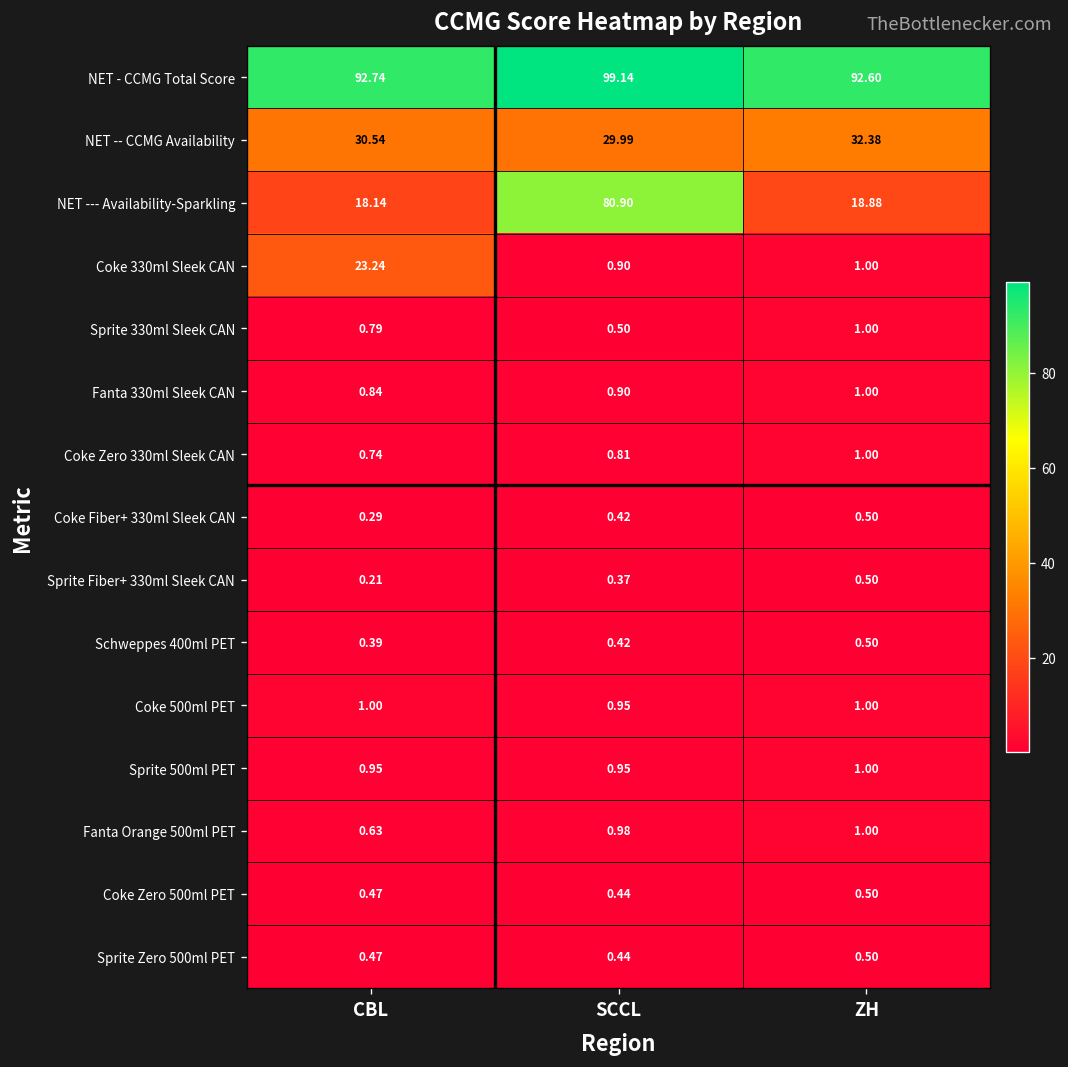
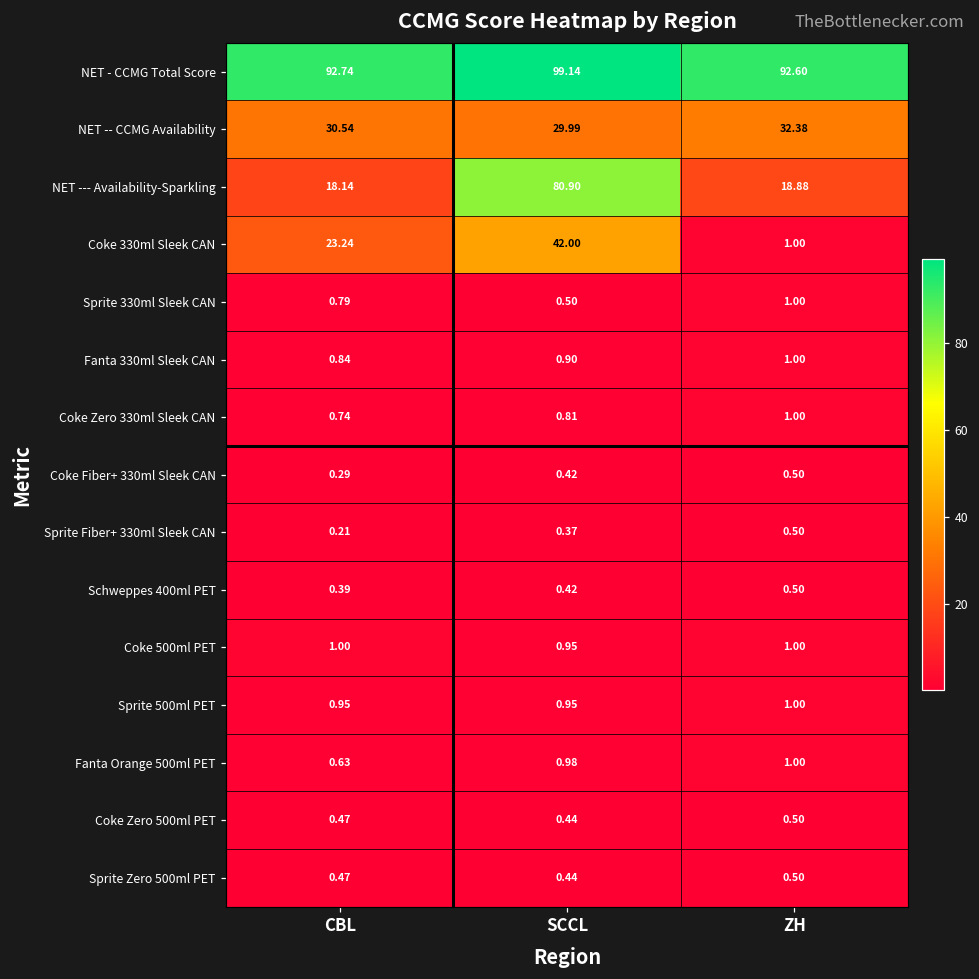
  {
    "NET - CCMG Total Score": {
      "CBL": 92.74,
      "SCCL": 99.14,
      "ZH": 92.60
    },
    "NET -- CCMG Availability": {
      "CBL": 30.54,
      "SCCL": 29.99,
      "ZH": 32.38
    },
    "NET --- Availability-Sparkling": {
      "CBL": 18.14,
      "SCCL": 80.90,
      "ZH": 18.88
    },
    "Coke 330ml Sleek CAN": {
      "CBL": 23.24,
-     "SCCL": 0.90,
+     "SCCL": 42.00,
      "ZH": 1.00
    },
    "Sprite 330ml Sleek CAN": {
      "CBL": 0.79,
      "SCCL": 0.50,
      "ZH": 1.00
    },
    "Fanta 330ml Sleek CAN": {
      "CBL": 0.84,
      "SCCL": 0.90,
      "ZH": 1.00
    },
    "Coke Zero 330ml Sleek CAN": {
      "CBL": 0.74,
      "SCCL": 0.81,
      "ZH": 1.00
    },
    "Coke Fiber+ 330ml Sleek CAN": {
      "CBL": 0.29,
      "SCCL": 0.42,
      "ZH": 0.50
    },
    "Sprite Fiber+ 330ml Sleek CAN": {
      "CBL": 0.21,
      "SCCL": 0.37,
      "ZH": 0.50
    },
    "Schweppes 400ml PET": {
      "CBL": 0.39,
      "SCCL": 0.42,
      "ZH": 0.50
    },
    "Coke 500ml PET": {
      "CBL": 1.00,
      "SCCL": 0.95,
      "ZH": 1.00
    },
    "Sprite 500ml PET": {
      "CBL": 0.95,
      "SCCL": 0.95,
      "ZH": 1.00
    },
    "Fanta Orange 500ml PET": {
      "CBL": 0.63,
      "SCCL": 0.98,
      "ZH": 1.00
    },
    "Coke Zero 500ml PET": {
      "CBL": 0.47,
      "SCCL": 0.44,
      "ZH": 0.50
    },
    "Sprite Zero 500ml PET": {
      "CBL": 0.47,
      "SCCL": 0.44,
      "ZH": 0.50
    }
  }
